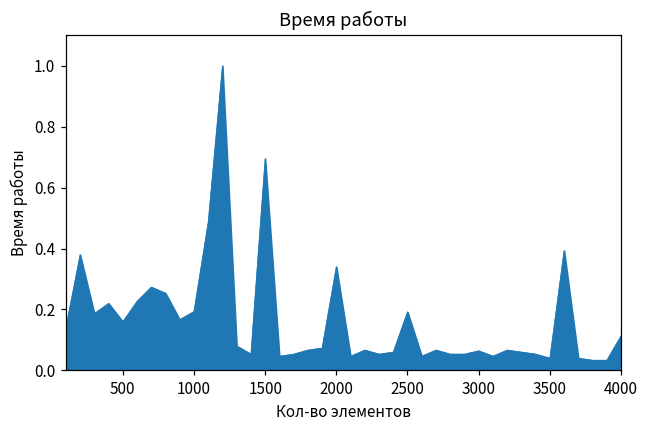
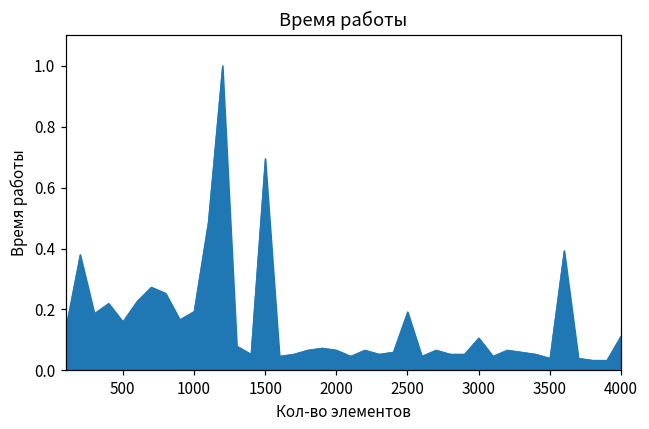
  {
    "500": 0.16,
    "1000": 0.19,
    "1500": 0.70,
-   "2000": 0.34,
+   "2000": 0.07,
    "2500": 0.19,
-   "3000": 0.06,
+   "3000": 0.11,
    "3500": 0.04,
    "4000": 0.11
  }
